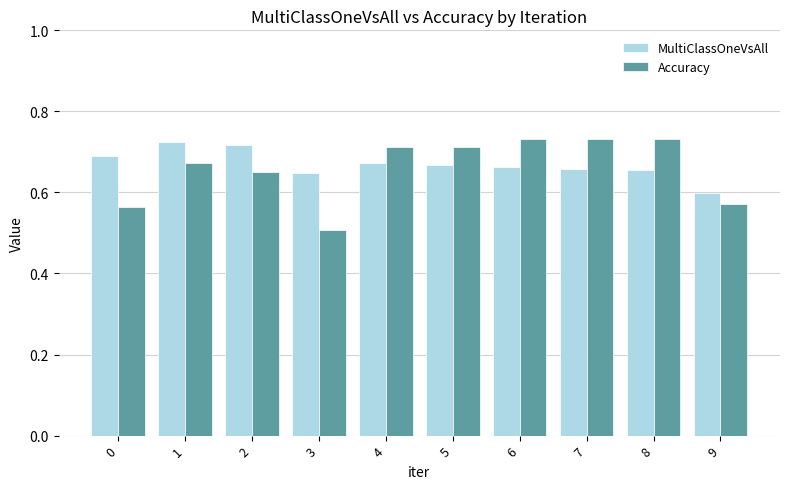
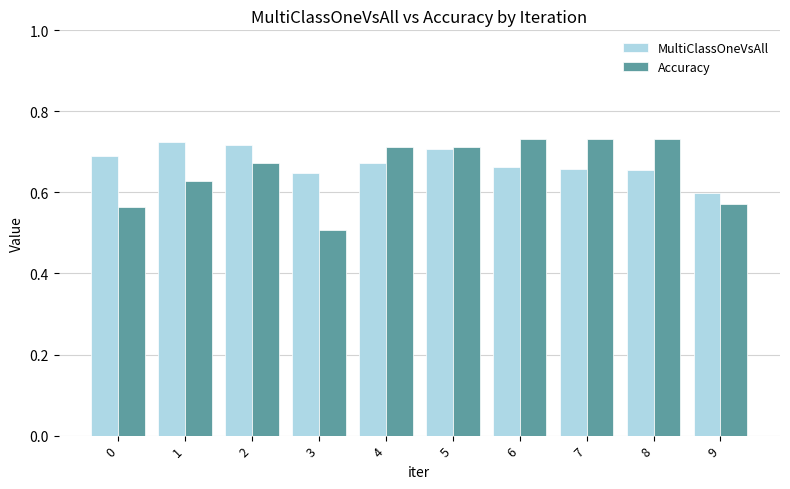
  {
    "MultiClassOneVsAll": {
      "0": 0.69,
      "1": 0.72,
      "2": 0.72,
      "3": 0.65,
      "4": 0.67,
-     "5": 0.67,
+     "5": 0.71,
      "6": 0.66,
      "7": 0.66,
      "8": 0.65,
      "9": 0.60
    },
    "Accuracy": {
      "0": 0.56,
-     "1": 0.67,
-     "2": 0.65,
+     "1": 0.63,
+     "2": 0.67,
      "3": 0.51,
      "4": 0.71,
      "5": 0.71,
      "6": 0.73,
      "7": 0.73,
      "8": 0.73,
      "9": 0.57
    }
  }
